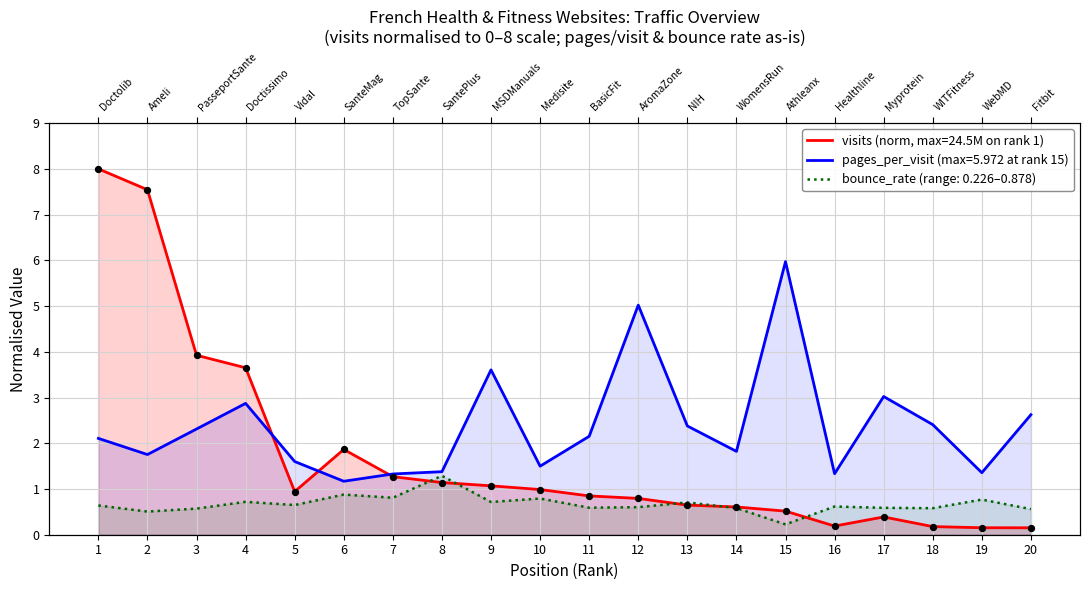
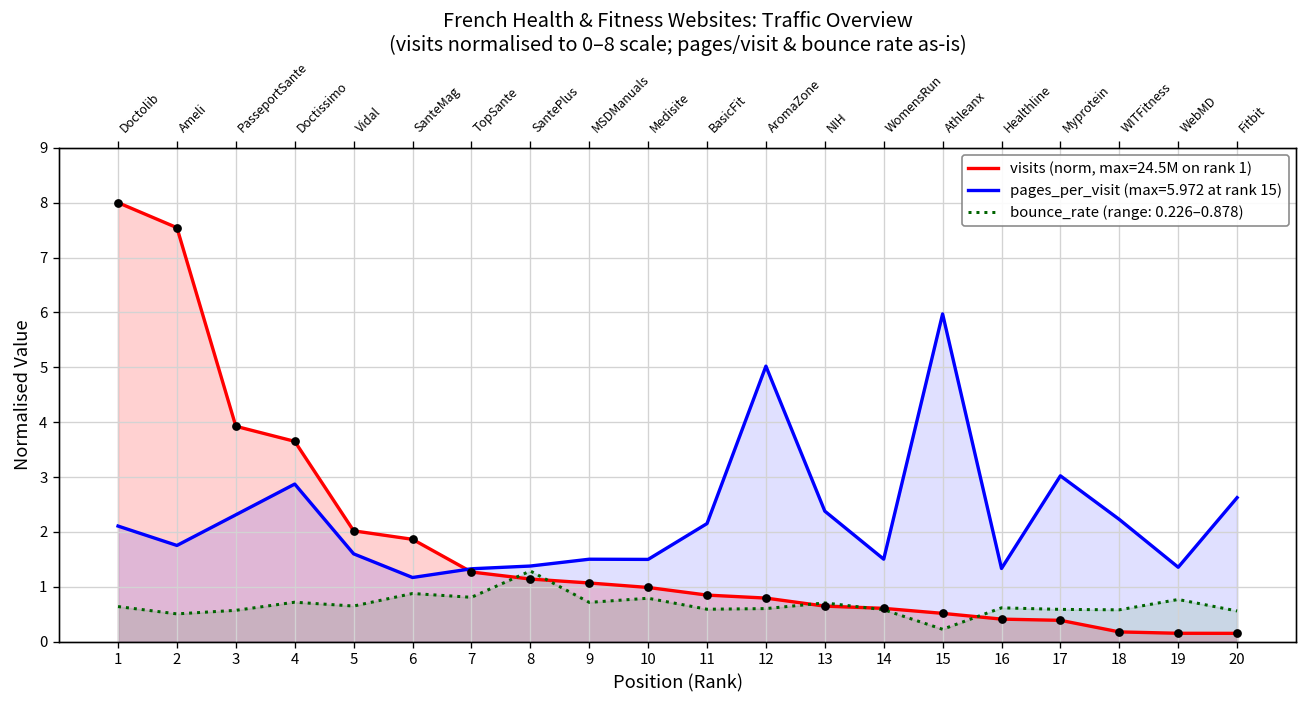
  {
    "visits (norm, max=24.5M on rank 1)": {
      "1": 8.0,
      "2": 7.5,
      "3": 3.9,
      "4": 3.7,
-     "5": 0.9,
+     "5": 2.0,
      "6": 1.9,
      "7": 1.3,
      "8": 1.1,
      "9": 1.1,
      "10": 1.0,
      "11": 0.8,
      "12": 0.8,
      "13": 0.6,
      "15": 0.5,
-     "16": 0.2,
+     "16": 0.4,
      "17": 0.4,
      "18": 0.2,
      "19": 0.2,
      "20": 0.2
    },
    "pages_per_visit (max=5.972 at rank 15)": {
      "1": 2.1,
      "2": 1.8,
      "3": 2.3,
      "4": 2.9,
      "5": 1.6,
      "6": 1.2,
      "7": 1.3,
      "8": 1.4,
-     "9": 3.6,
+     "9": 1.5,
      "10": 1.5,
      "11": 2.2,
      "12": 5.0,
      "13": 2.4,
-     "14": 1.8,
+     "14": 1.5,
      "15": 6.0,
      "16": 1.3,
      "17": 3.0,
-     "18": 2.4,
+     "18": 2.2,
      "19": 1.4,
      "20": 2.6
    },
    "bounce_rate (range: 0.226–0.878)": {
      "1": 0.6,
      "2": 0.5,
      "3": 0.6,
      "4": 0.7,
      "5": 0.6,
      "6": 0.9,
      "7": 0.8,
      "8": 1.3,
      "9": 0.7,
      "10": 0.8,
      "11": 0.6,
      "12": 0.6,
      "13": 0.7,
      "15": 0.2,
      "16": 0.6,
      "17": 0.6,
      "18": 0.6,
      "19": 0.8,
      "20": 0.6
    }
  }
